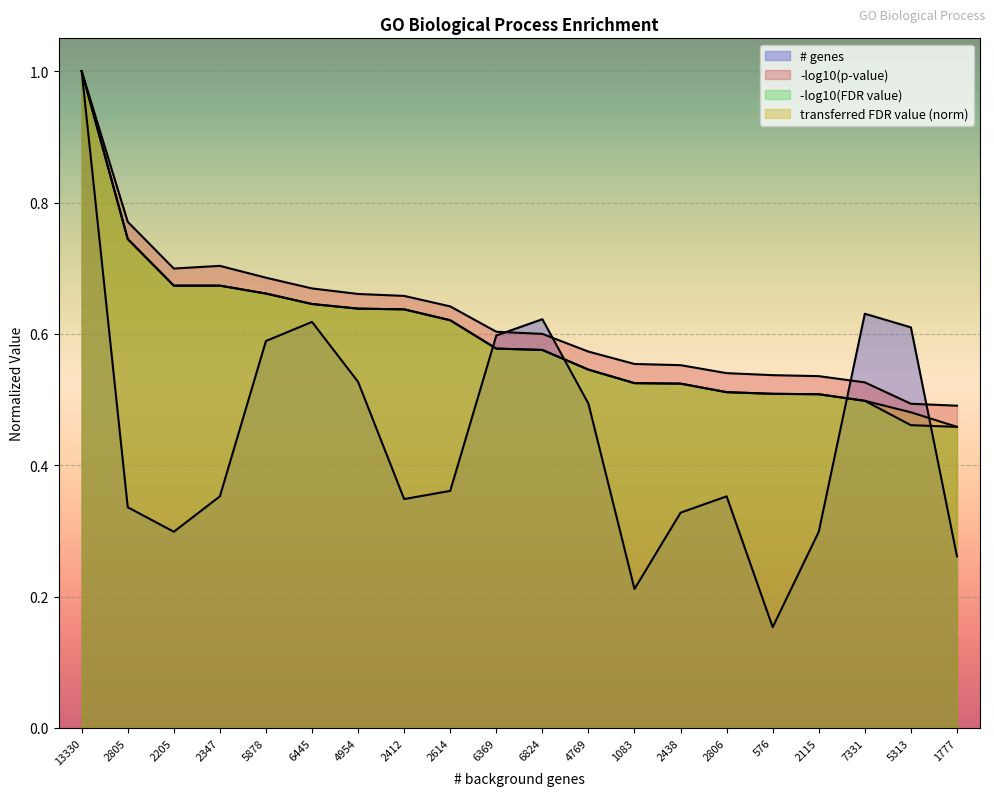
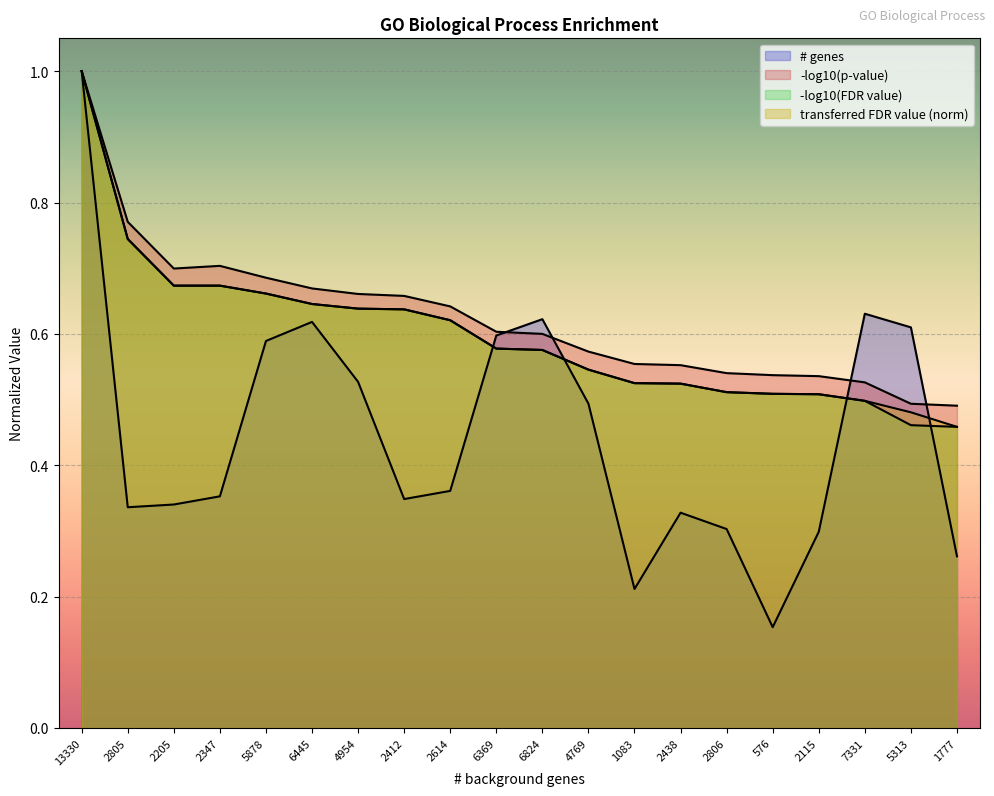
  {
    "# genes": {
      "2805": 0.34,
-     "2205": 0.30,
+     "2205": 0.34,
      "2347": 0.35,
      "5878": 0.59,
      "6445": 0.62,
      "4954": 0.53,
      "2412": 0.35,
      "2614": 0.36,
      "6369": 0.60,
      "6824": 0.62,
      "4769": 0.49,
      "1083": 0.21,
      "2438": 0.33,
-     "2806": 0.35,
+     "2806": 0.30,
      "576": 0.15,
      "2115": 0.30,
      "7331": 0.63,
      "5313": 0.61,
      "1777": 0.26
    },
    "-log10(p-value)": {
      "2805": 0.77,
      "2205": 0.70,
      "2347": 0.70,
      "5878": 0.69,
      "6445": 0.67,
      "4954": 0.66,
      "2412": 0.66,
      "2614": 0.64,
      "6369": 0.60,
      "6824": 0.60,
      "4769": 0.57,
      "1083": 0.55,
      "2438": 0.55,
      "2806": 0.54,
      "576": 0.54,
      "2115": 0.54,
      "7331": 0.53,
      "5313": 0.49,
      "1777": 0.49
    },
    "-log10(FDR value)": {
      "5313": 0.46
    },
    "transferred FDR value (norm)": {
      "5313": 0.48
    }
  }
